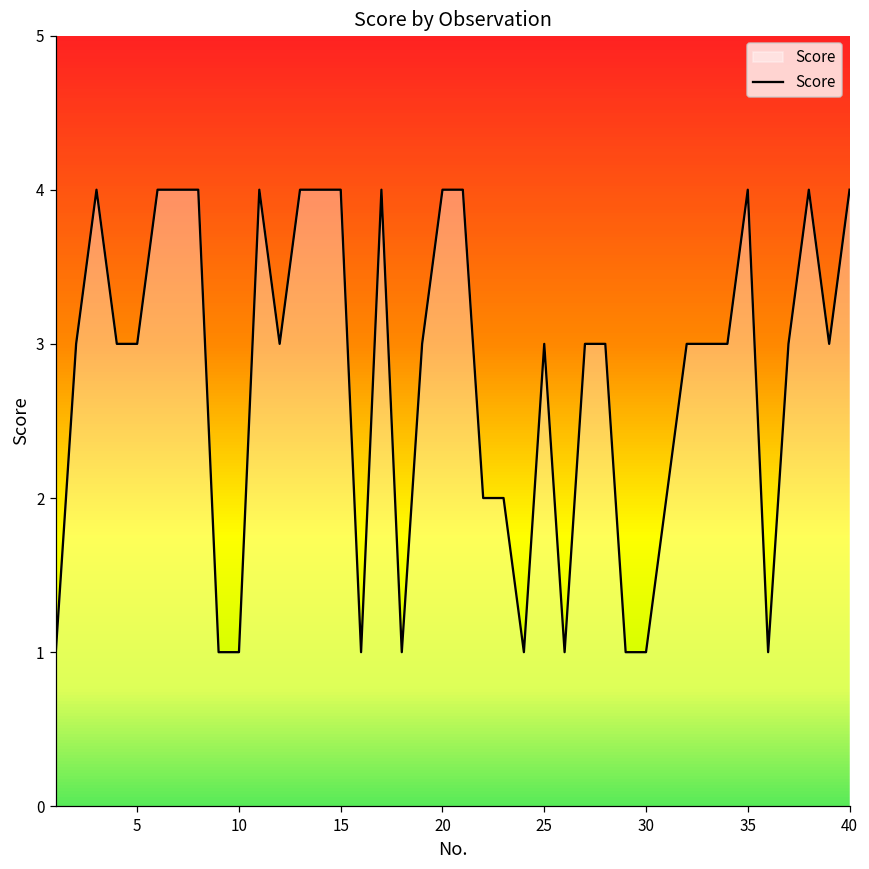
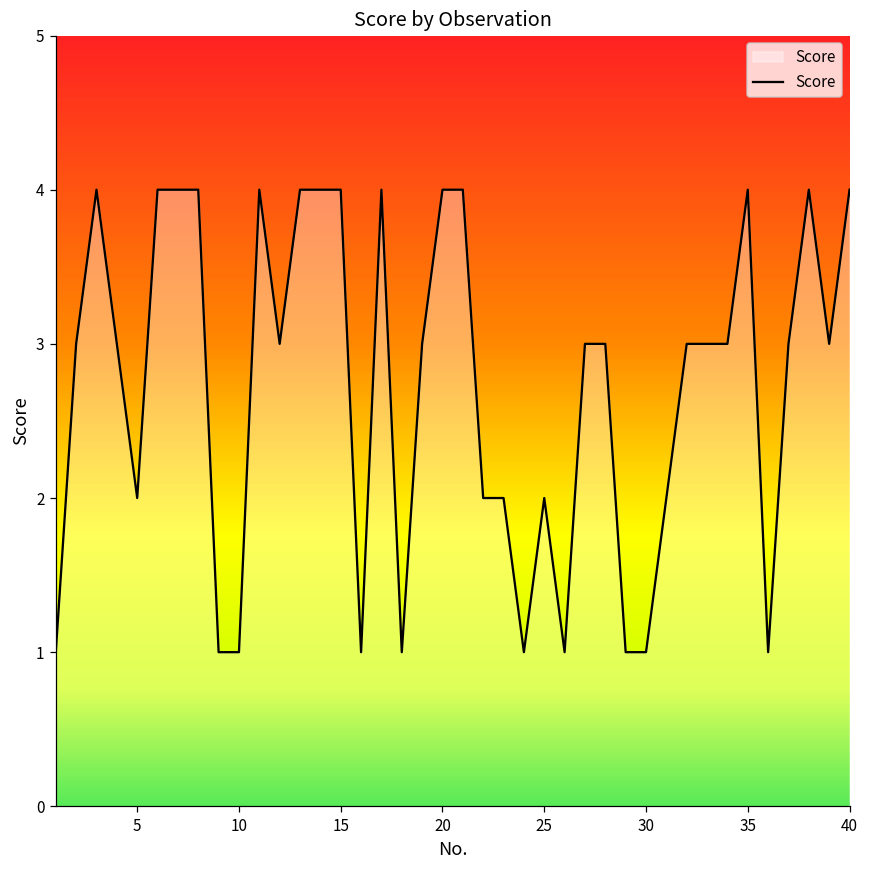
  {
-   "5": 3,
+   "5": 2,
    "10": 1,
    "15": 4,
    "20": 4,
-   "25": 3,
+   "25": 2,
    "30": 1,
    "35": 4,
    "40": 4
  }
